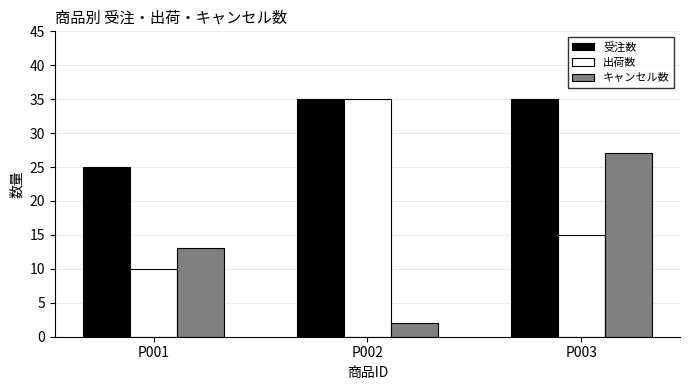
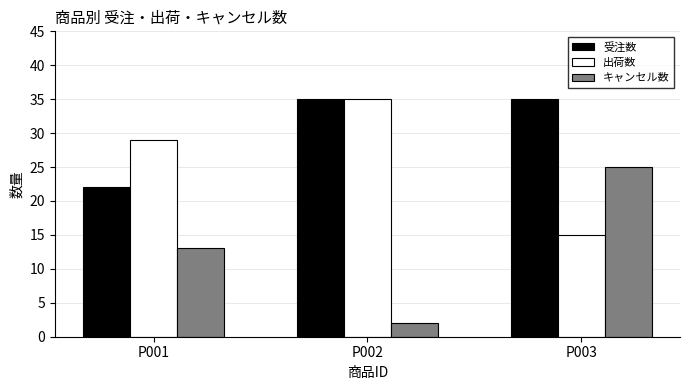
  {
    "受注数": {
-     "P001": 25,
+     "P001": 22,
      "P002": 35,
      "P003": 35
    },
    "出荷数": {
-     "P001": 10,
+     "P001": 29,
      "P002": 35,
      "P003": 15
    },
    "キャンセル数": {
      "P001": 13,
      "P002": 2,
-     "P003": 27
+     "P003": 25
    }
  }
